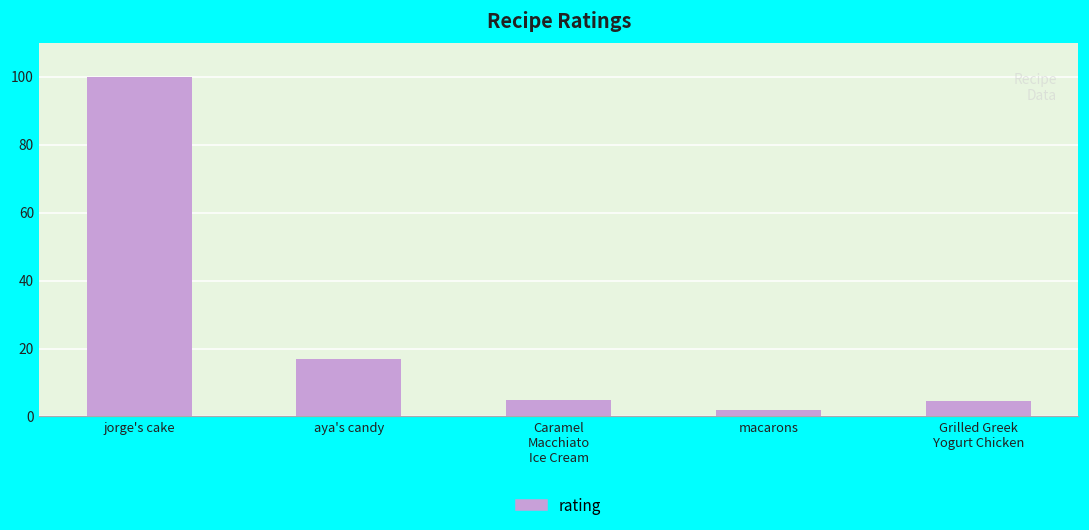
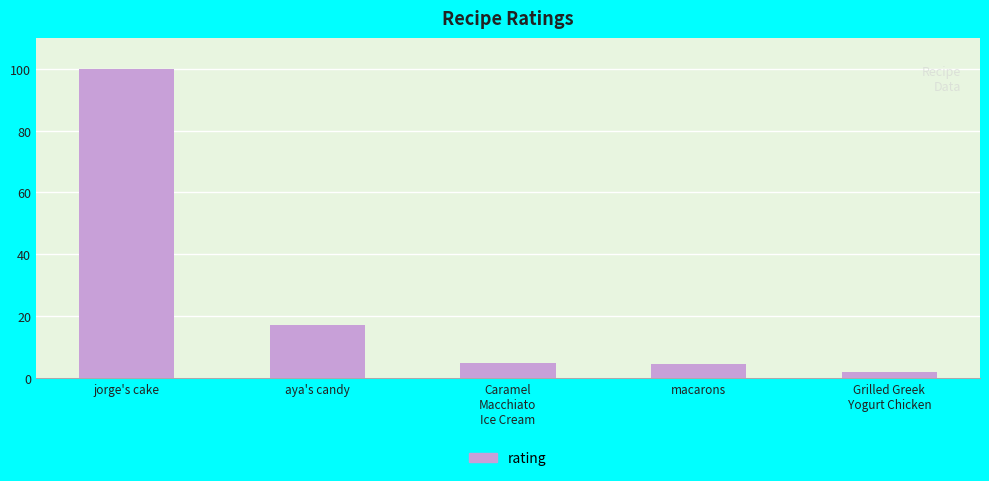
  {
    "jorge's cake": 100,
    "aya's candy": 17,
    "Caramel Macchiato Ice Cream": 5,
-   "macarons": 2,
-   "Grilled Greek Yogurt Chicken": 5
+   "macarons": 5,
+   "Grilled Greek Yogurt Chicken": 2
  }
